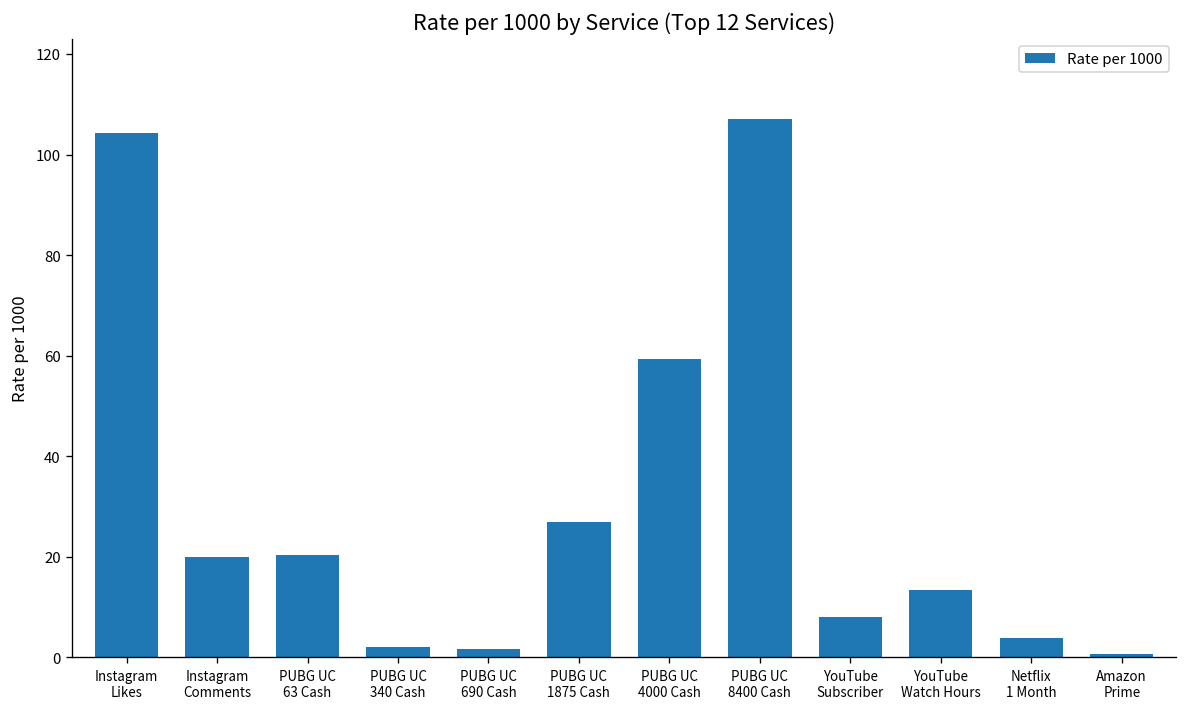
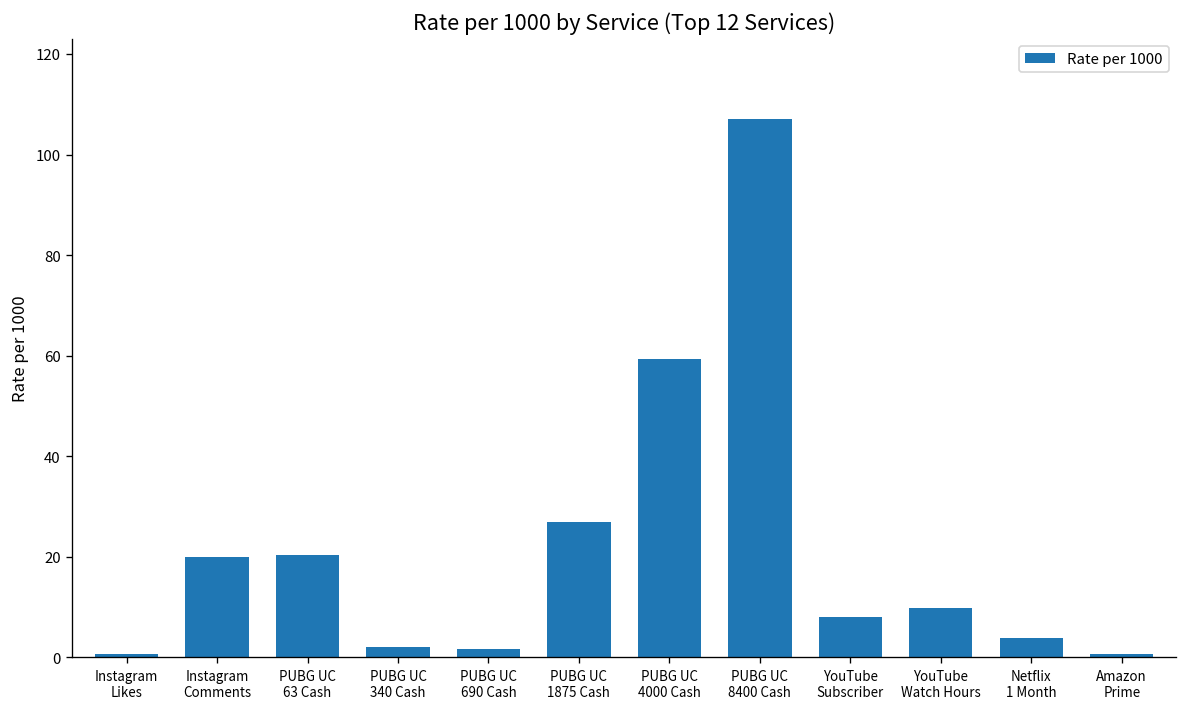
  {
-   "Instagram Likes": 104,
+   "Instagram Likes": 1,
    "Instagram Comments": 20,
    "PUBG UC 63 Cash": 20,
    "PUBG UC 340 Cash": 2,
    "PUBG UC 690 Cash": 2,
    "PUBG UC 1875 Cash": 27,
    "PUBG UC 4000 Cash": 59,
    "PUBG UC 8400 Cash": 107,
    "YouTube Subscriber": 8,
-   "YouTube Watch Hours": 14,
+   "YouTube Watch Hours": 10,
    "Netflix 1 Month": 4,
    "Amazon Prime": 1
  }
